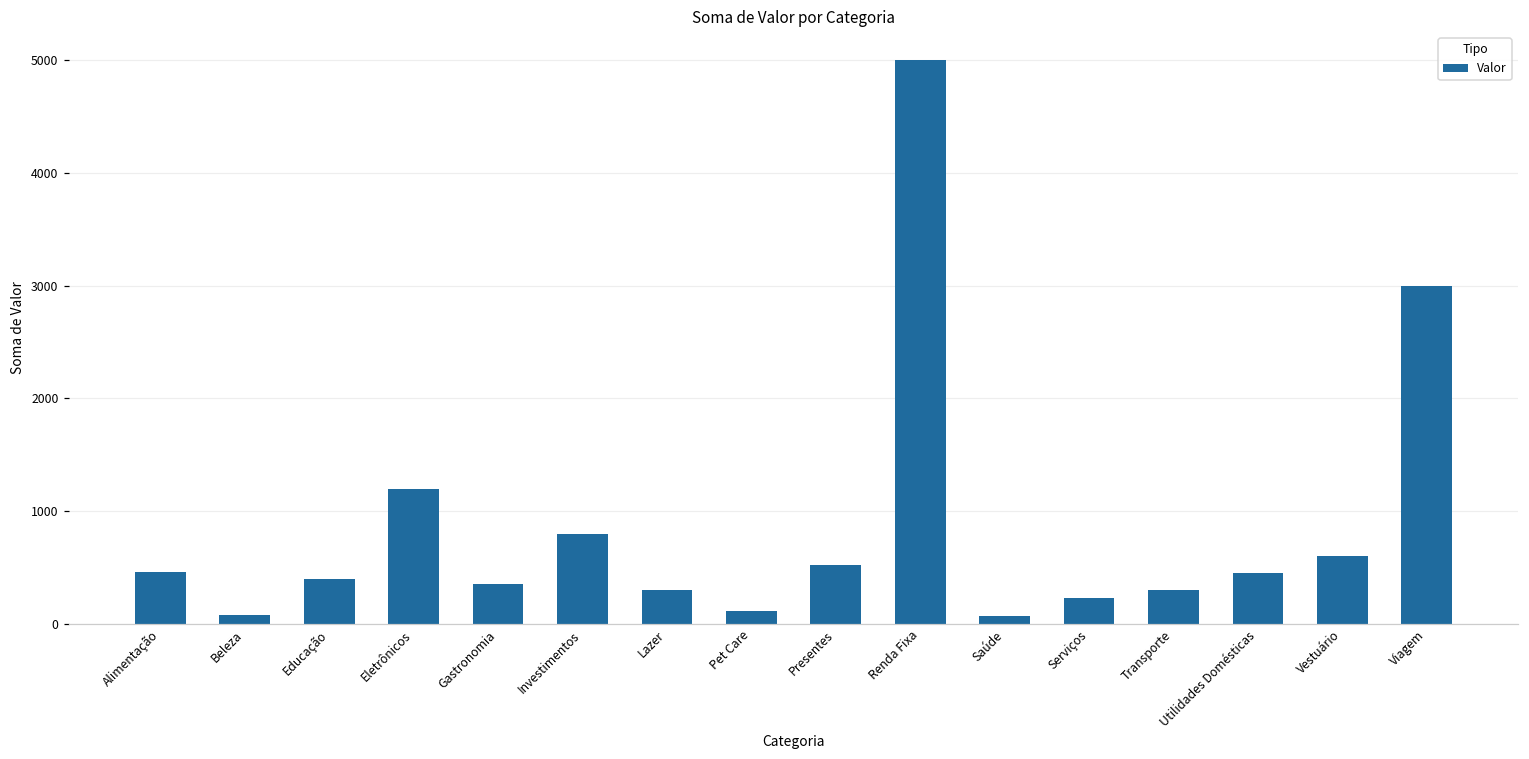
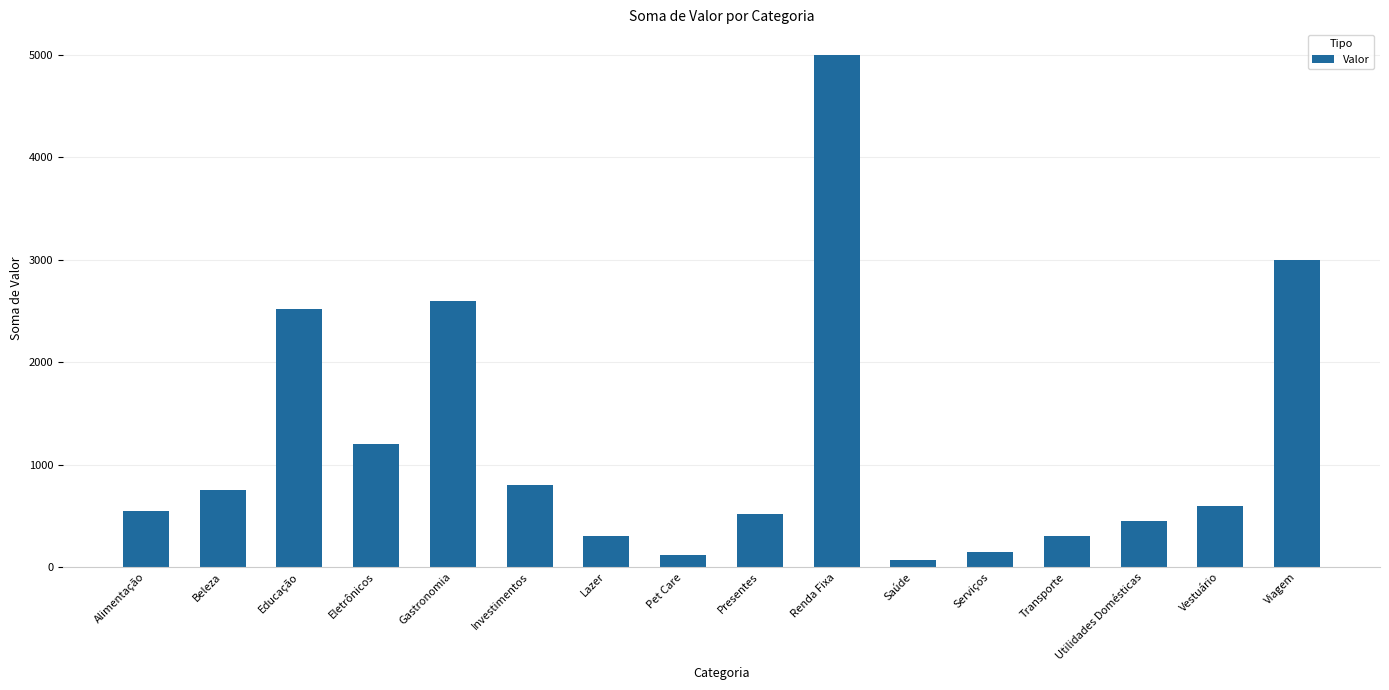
  {
-   "Alimentação": 460,
-   "Beleza": 80,
-   "Educação": 400,
+   "Alimentação": 550,
+   "Beleza": 750,
+   "Educação": 2520,
    "Eletrônicos": 1200,
-   "Gastronomia": 350,
+   "Gastronomia": 2600,
    "Investimentos": 800,
    "Lazer": 300,
    "Pet Care": 120,
    "Presentes": 520,
    "Renda Fixa": 5000,
    "Saúde": 70,
-   "Serviços": 230,
+   "Serviços": 150,
    "Transporte": 300,
    "Utilidades Domésticas": 450,
    "Vestuário": 600,
    "Viagem": 3000
  }
